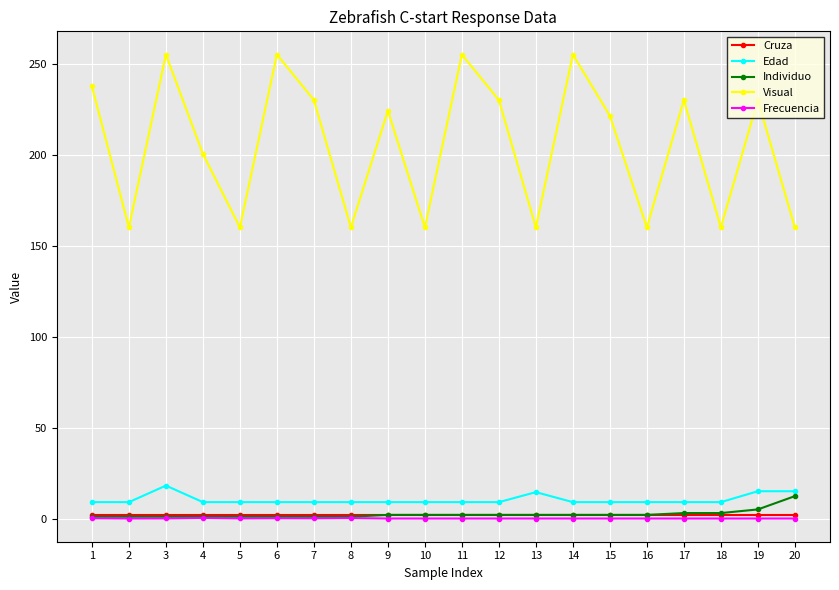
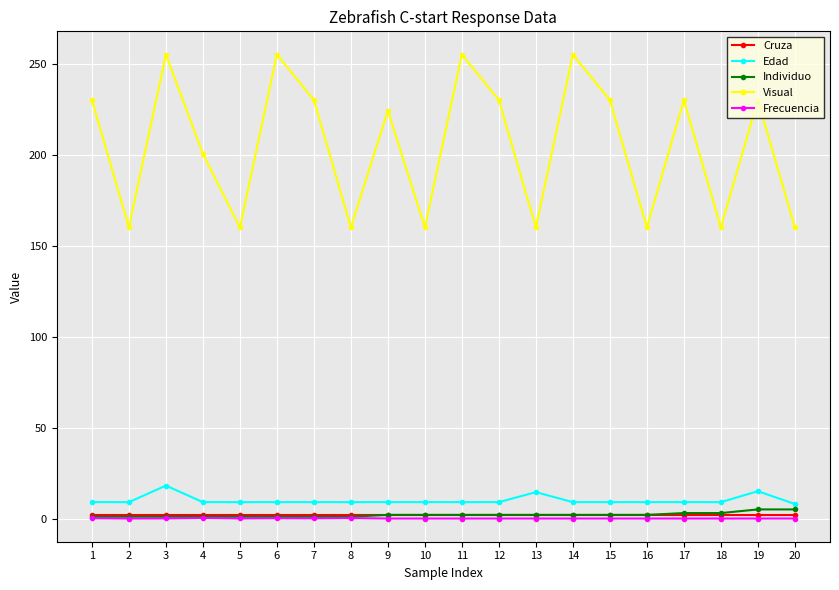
  {
    "Cruza": {
      "19": 2,
      "20": 2
    },
    "Edad": {
      "1": 9,
      "2": 9,
      "3": 18,
      "4": 9,
      "5": 9,
      "6": 9,
      "7": 9,
      "8": 9,
      "9": 9,
      "10": 9,
      "11": 9,
      "12": 9,
      "13": 15,
      "14": 9,
      "15": 9,
      "16": 9,
      "17": 9,
      "18": 9,
      "19": 15,
-     "20": 15
+     "20": 8
    },
    "Individuo": {
      "19": 5,
-     "20": 12
+     "20": 5
    },
    "Visual": {
-     "1": 238,
+     "1": 230,
      "2": 160,
      "3": 255,
      "4": 200,
      "5": 160,
      "6": 255,
      "7": 230,
      "8": 160,
      "9": 224,
      "10": 160,
      "11": 255,
      "12": 230,
      "13": 160,
      "14": 255,
-     "15": 221,
+     "15": 230,
      "16": 160,
      "17": 230,
      "18": 160,
      "20": 160
    },
    "Frecuencia": {
      "9": 0,
      "10": 0,
      "11": 0,
      "12": 0,
      "13": 0,
      "14": 0,
      "15": 0,
      "16": 0,
      "17": 0,
      "18": 0,
      "19": 0,
      "20": 0
    }
  }
